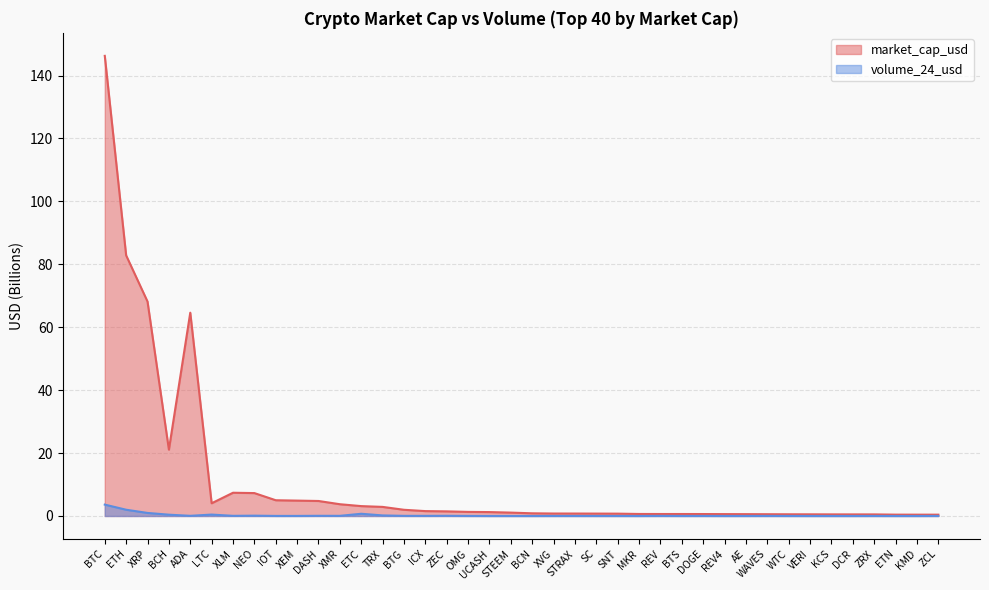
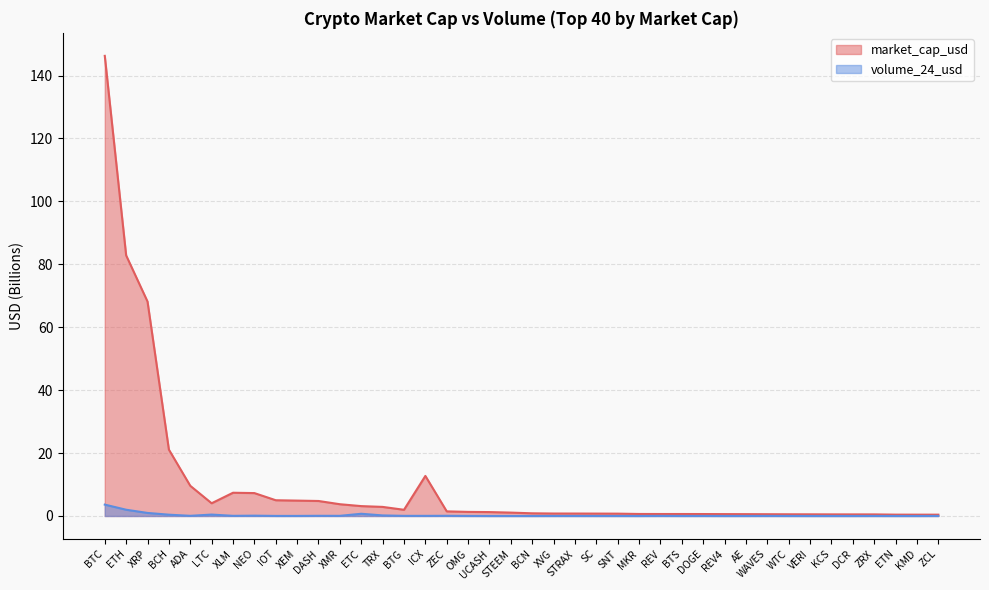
  {
    "market_cap_usd": {
      "BTC": 146,
      "ETH": 83,
      "XRP": 68,
      "BCH": 21,
-     "ADA": 65,
+     "ADA": 10,
      "LTC": 4,
      "XLM": 7,
      "NEO": 7,
      "IOT": 5,
      "XEM": 5,
      "DASH": 5,
      "XMR": 4,
      "ETC": 3,
      "TRX": 3,
      "BTG": 2,
-     "ICX": 2,
+     "ICX": 13,
      "ZEC": 1,
      "OMG": 1,
      "UCASH": 1,
      "STEEM": 1,
      "BCN": 1
    },
    "volume_24_usd": {
      "BTC": 4,
      "ETH": 2,
      "XRP": 1,
      "BCH": 0,
      "ADA": 0,
      "LTC": 0,
      "XLM": 0,
      "NEO": 0,
      "IOT": 0,
      "XEM": 0,
      "DASH": 0,
      "XMR": 0,
      "ETC": 1,
      "TRX": 0,
      "BTG": 0,
      "ICX": 0,
      "ZEC": 0,
      "OMG": 0,
      "UCASH": 0,
      "STEEM": 0,
      "BCN": 0
    }
  }
